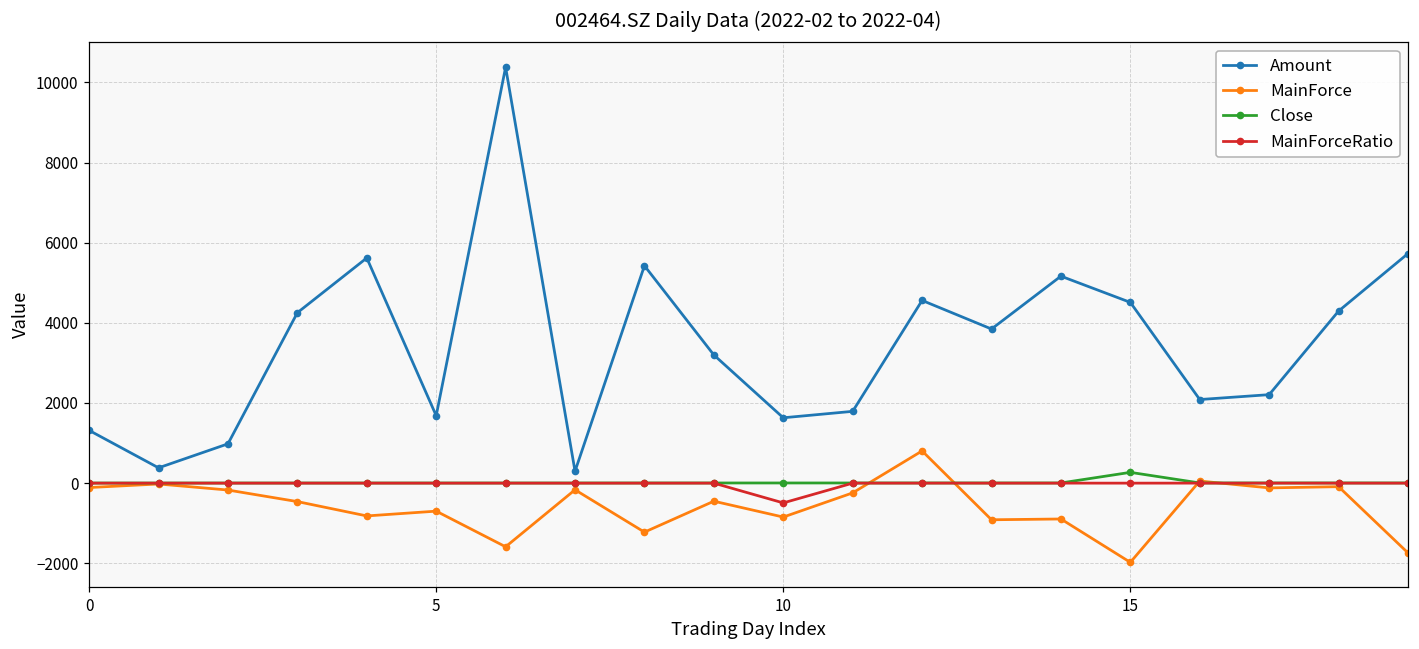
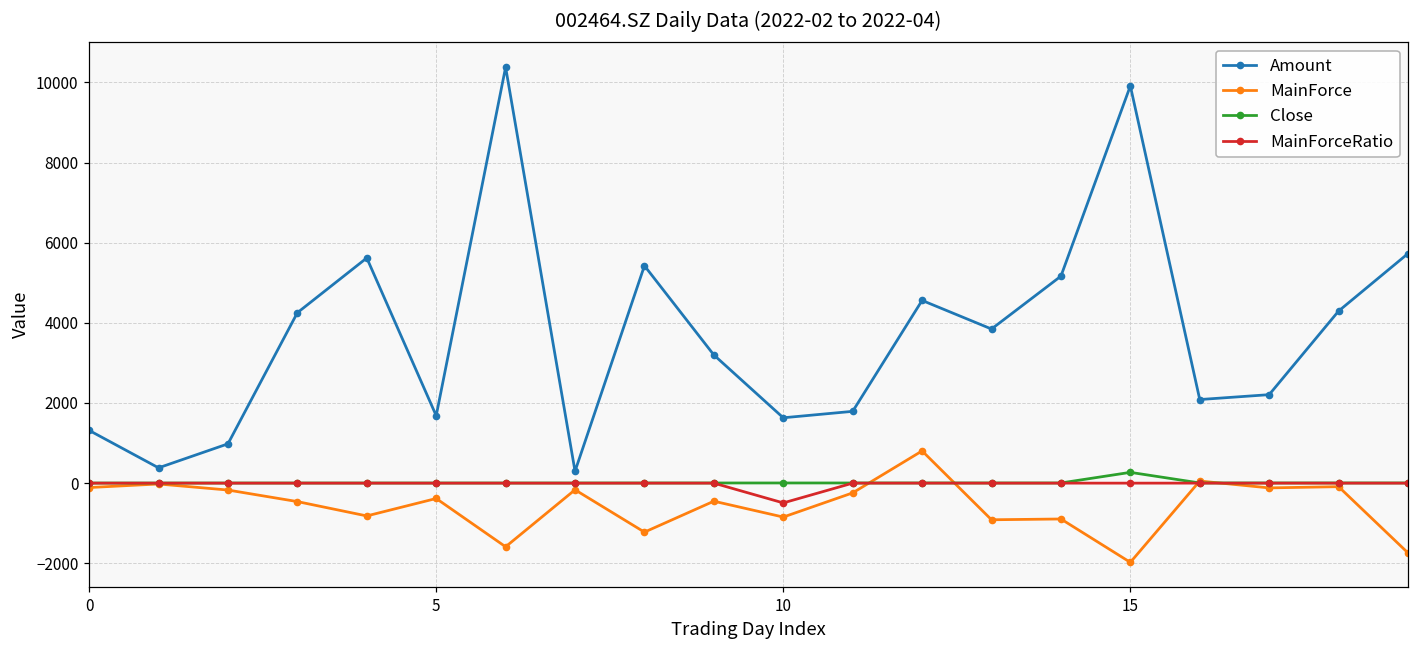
  {
    "Amount": {
      "0": 1300,
      "5": 1700,
      "10": 1600,
-     "15": 4500
+     "15": 9900
    },
    "MainForce": {
      "0": -100,
-     "5": -700,
+     "5": -400,
      "10": -800,
      "15": -2000
    },
    "Close": {
      "10": 0,
      "15": 300
    },
    "MainForceRatio": {
      "10": -500,
      "15": 0
    }
  }
